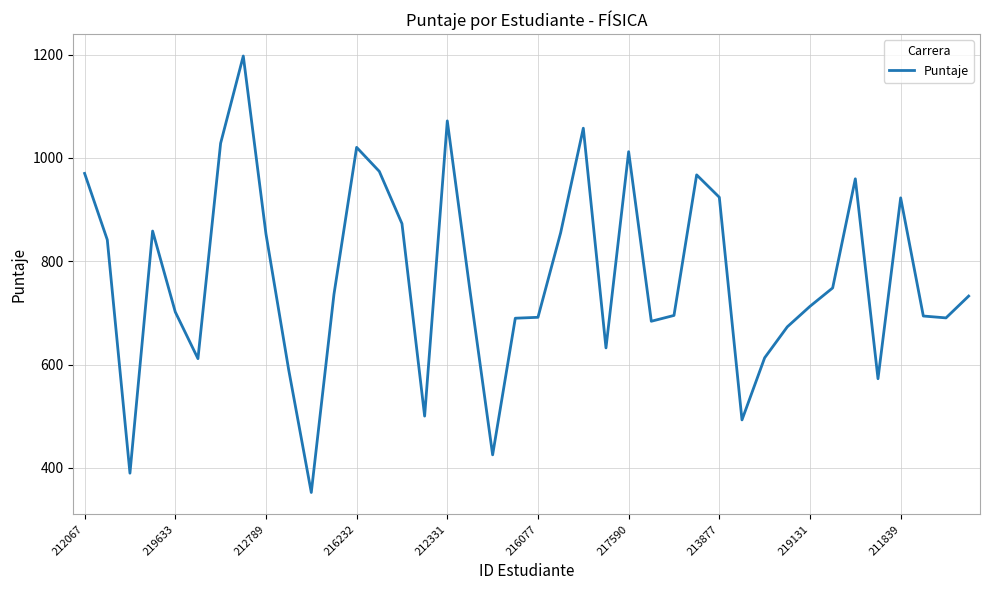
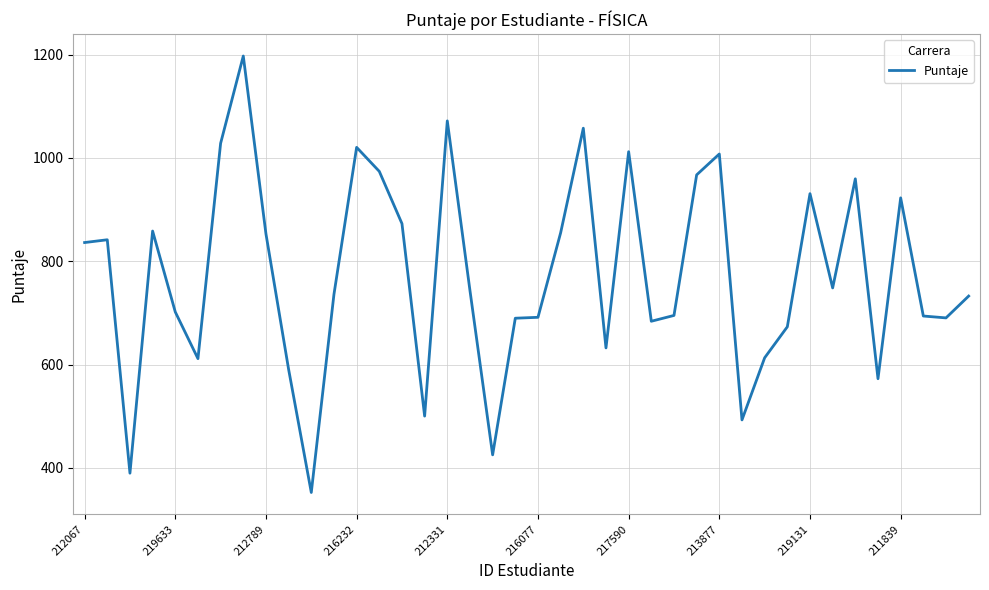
  {
-   "212067": 970,
+   "212067": 840,
    "219633": 700,
    "212789": 850,
    "216232": 1020,
    "212331": 1070,
    "216077": 690,
    "217590": 1010,
-   "213877": 920,
-   "219131": 710,
+   "213877": 1010,
+   "219131": 930,
    "211839": 920
  }
